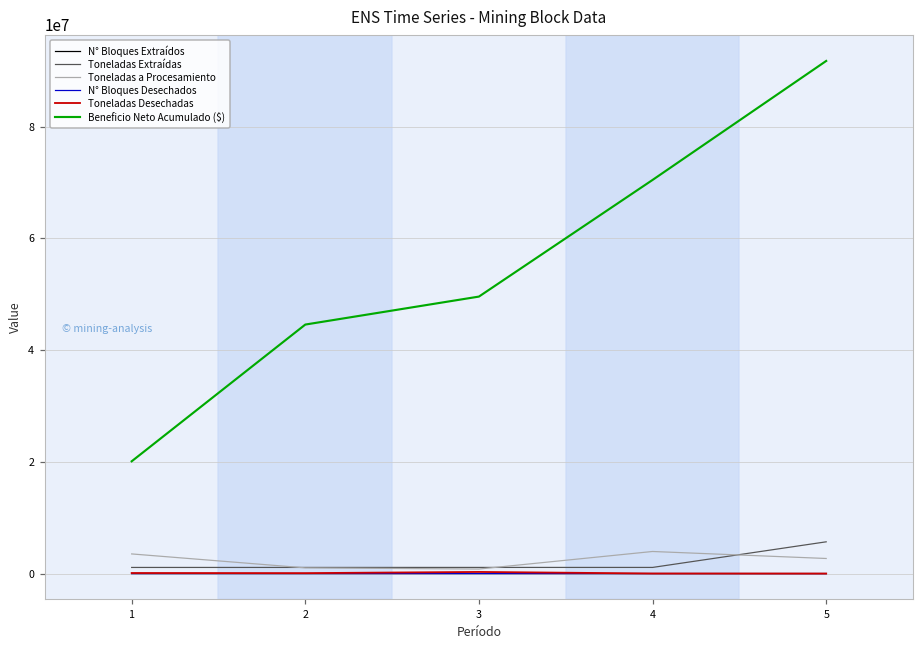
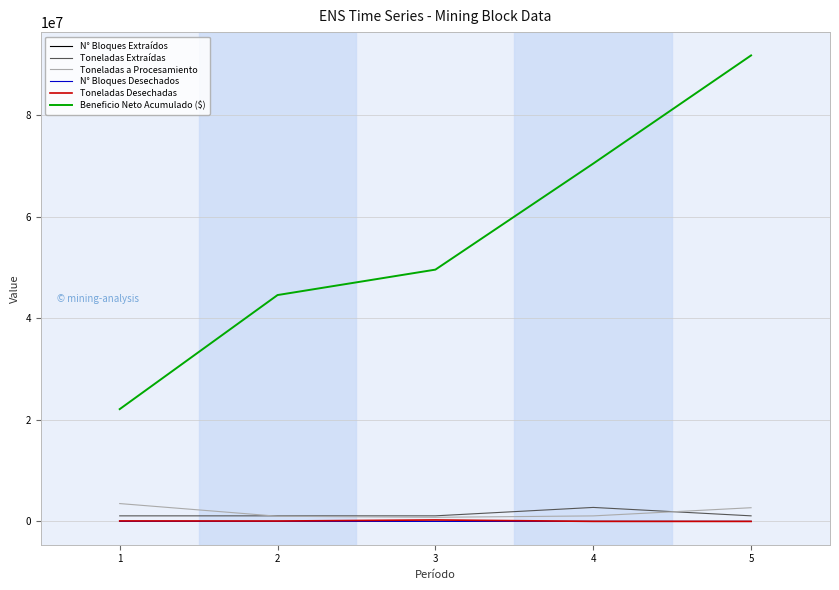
  {
    "Toneladas Extraídas": {
      "1": 1000000,
-     "4": 1000000,
-     "5": 6000000
+     "4": 3000000,
+     "5": 1000000
    },
    "Toneladas a Procesamiento": {
      "1": 4000000,
-     "4": 4000000,
+     "4": 1000000,
      "5": 3000000
    },
    "Beneficio Neto Acumulado ($)": {
-     "1": 20000000,
+     "1": 22000000,
      "2": 45000000,
      "3": 50000000,
      "4": 70000000,
      "5": 92000000
    }
  }
